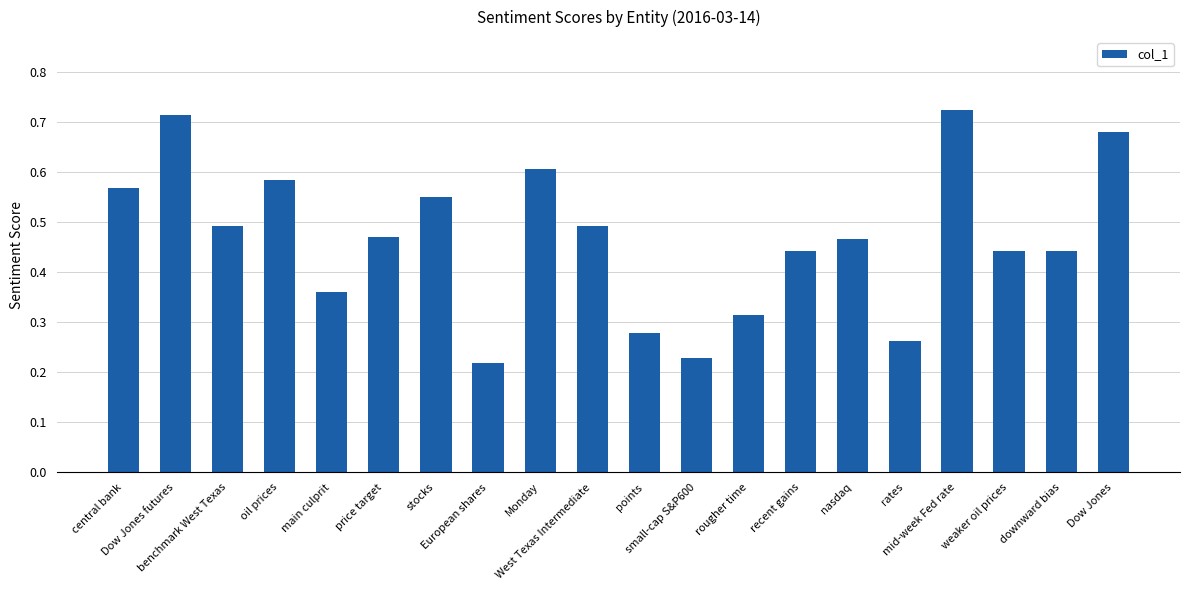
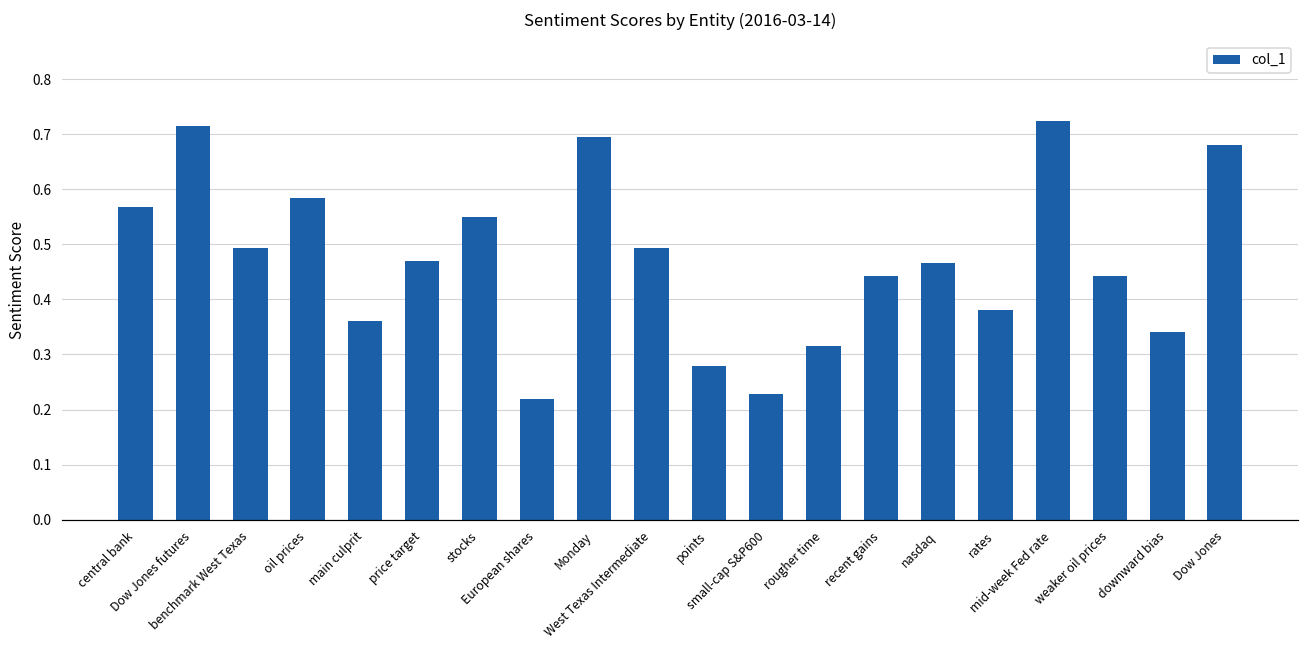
  {
    "central bank": 0.57,
    "Dow Jones futures": 0.71,
    "benchmark West Texas": 0.49,
    "oil prices": 0.58,
    "main culprit": 0.36,
    "price target": 0.47,
    "stocks": 0.55,
    "European shares": 0.22,
-   "Monday": 0.61,
+   "Monday": 0.69,
    "West Texas Intermediate": 0.49,
    "points": 0.28,
    "small-cap S&P600": 0.23,
    "rougher time": 0.31,
    "recent gains": 0.44,
    "nasdaq": 0.47,
-   "rates": 0.26,
+   "rates": 0.38,
    "mid-week Fed rate": 0.72,
    "weaker oil prices": 0.44,
-   "downward bias": 0.44,
+   "downward bias": 0.34,
    "Dow Jones": 0.68
  }
